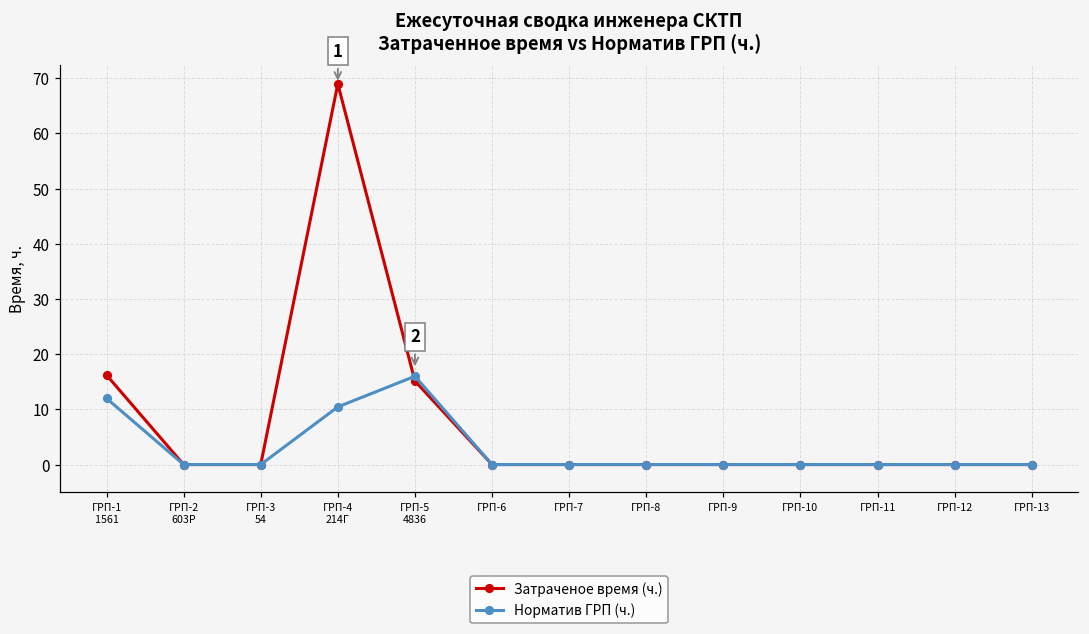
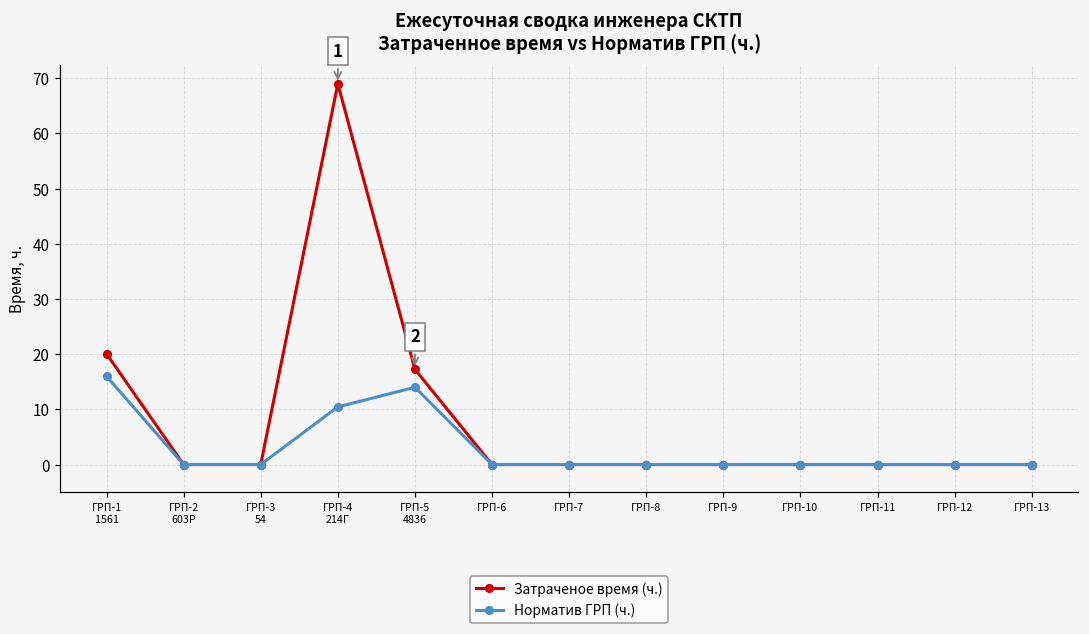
  {
    "Затраченое время (ч.)": {
-     "ГРП-1 1561": 16,
-     "ГРП-5 4836": 15
+     "ГРП-1 1561": 20,
+     "ГРП-5 4836": 17
    },
    "Норматив ГРП (ч.)": {
-     "ГРП-1 1561": 12,
+     "ГРП-1 1561": 16,
      "ГРП-4 214Г": 10,
-     "ГРП-5 4836": 16
+     "ГРП-5 4836": 14
    }
  }
